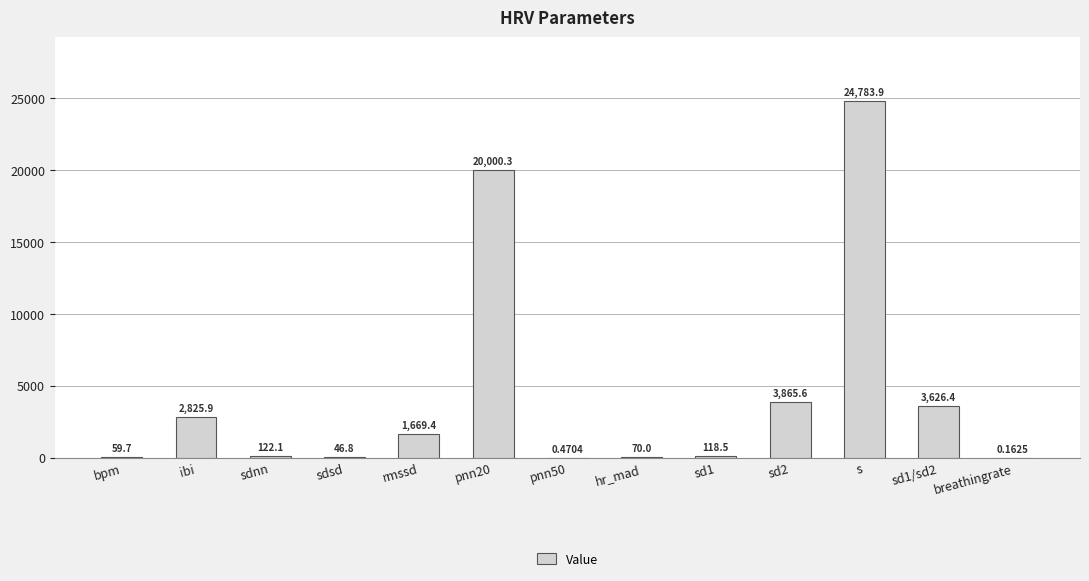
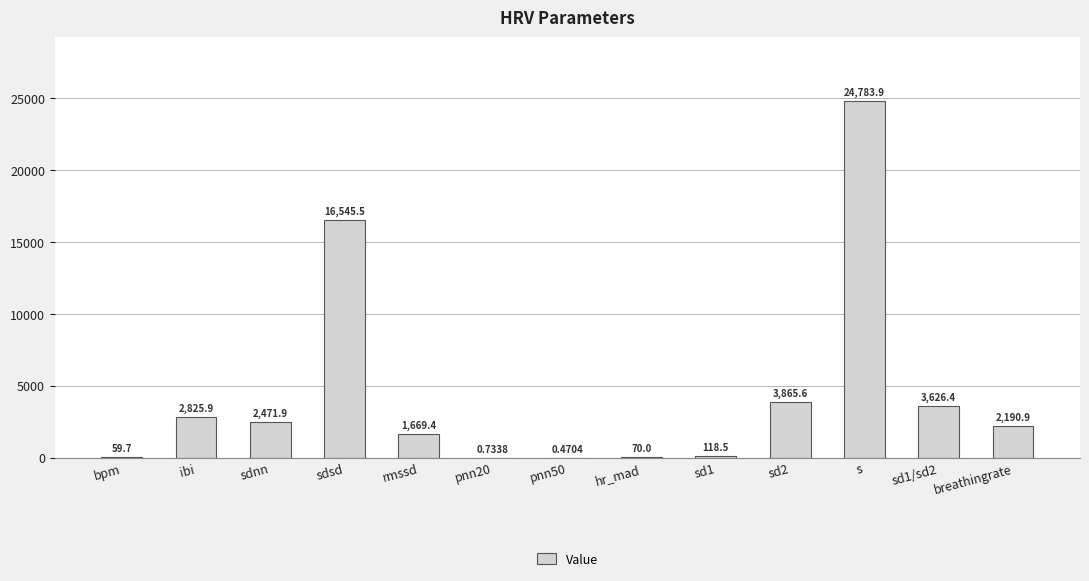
  {
    "bpm": "59.7",
    "ibi": "2,825.9",
-   "sdnn": "122.1",
-   "sdsd": "46.8",
+   "sdnn": "2,471.9",
+   "sdsd": "16,545.5",
    "rmssd": "1,669.4",
-   "pnn20": "20,000.3",
+   "pnn20": "0.7338",
    "pnn50": "0.4704",
    "hr_mad": "70.0",
    "sd1": "118.5",
    "sd2": "3,865.6",
    "s": "24,783.9",
    "sd1/sd2": "3,626.4",
-   "breathingrate": "0.1625"
+   "breathingrate": "2,190.9"
  }
